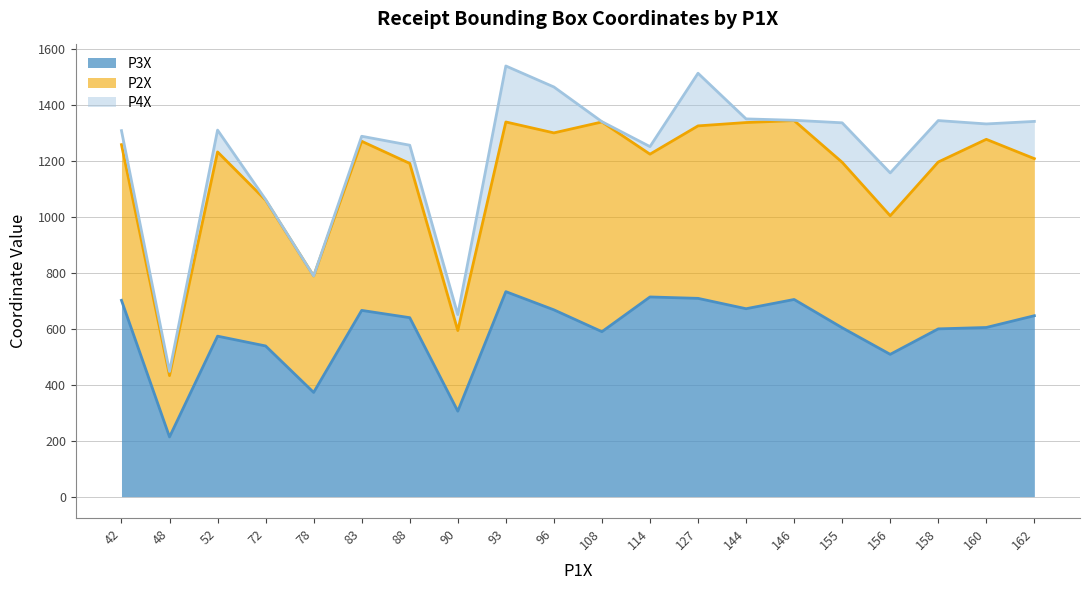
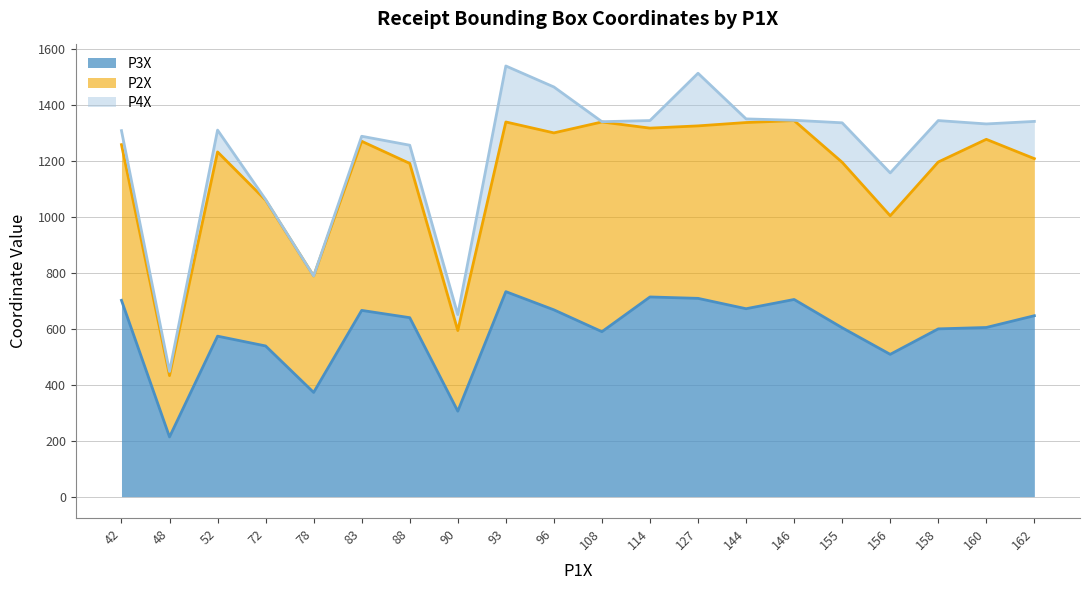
  {
    "P3X": {
      "42": 700,
      "48": 210,
      "52": 570,
      "72": 540,
      "78": 370,
      "83": 670,
      "88": 640,
      "90": 310,
      "93": 730,
      "96": 670,
      "108": 590,
      "114": 710,
      "127": 710,
      "144": 670,
      "146": 700,
      "155": 600,
      "156": 510,
      "158": 600,
      "160": 600,
      "162": 650
    },
    "P2X": {
      "42": 560,
      "48": 220,
      "52": 660,
      "83": 600,
      "88": 550,
      "90": 290,
      "93": 610,
      "96": 630,
-     "114": 510,
+     "114": 600,
      "127": 620,
      "144": 670,
      "155": 590,
      "156": 500,
      "158": 600,
      "160": 670,
      "162": 560
    },
    "P4X": {
      "42": 50,
      "48": 20,
      "52": 80,
      "83": 20,
      "88": 70,
      "90": 60,
      "93": 200,
      "96": 160,
      "114": 30,
      "127": 190,
      "144": 10,
      "155": 140,
      "156": 150,
      "158": 150,
      "160": 60,
      "162": 130
    }
  }
